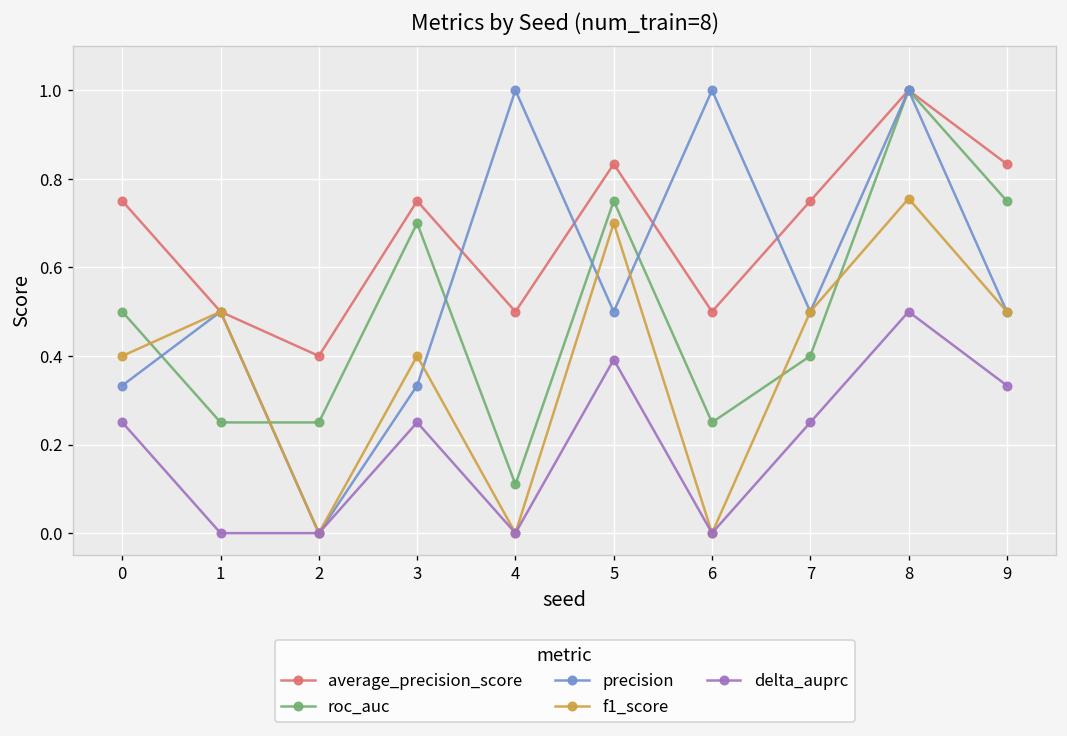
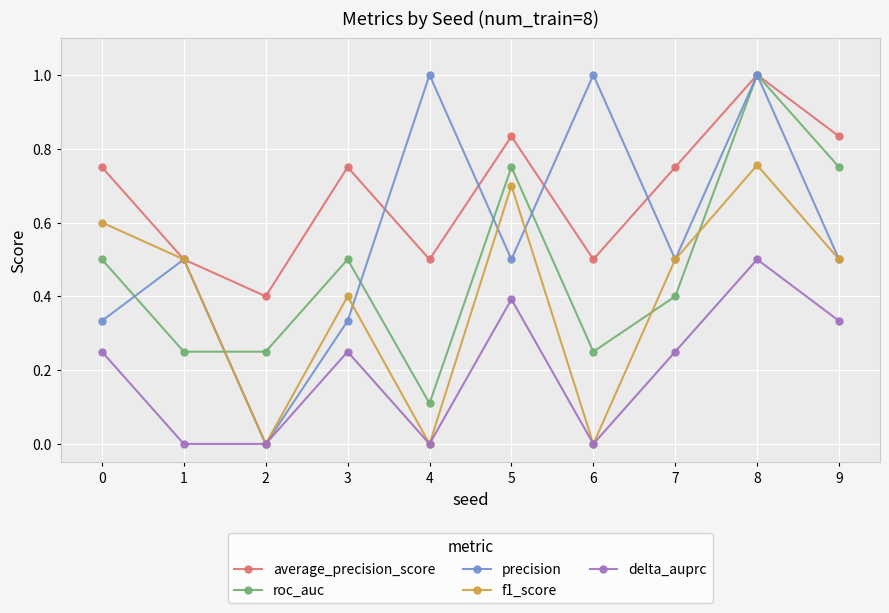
  {
    "average_precision_score": {
      "0": 0.75,
      "2": 0.4,
      "3": 0.75,
      "4": 0.5,
      "5": 0.83,
      "6": 0.5,
      "7": 0.75,
      "9": 0.83
    },
    "roc_auc": {
      "0": 0.5,
      "1": 0.25,
      "2": 0.25,
-     "3": 0.7,
+     "3": 0.5,
      "4": 0.11,
      "5": 0.75,
      "6": 0.25,
      "7": 0.4,
      "9": 0.75
    },
    "f1_score": {
-     "0": 0.4,
+     "0": 0.6,
      "3": 0.4,
      "5": 0.7,
      "8": 0.76
    }
  }
